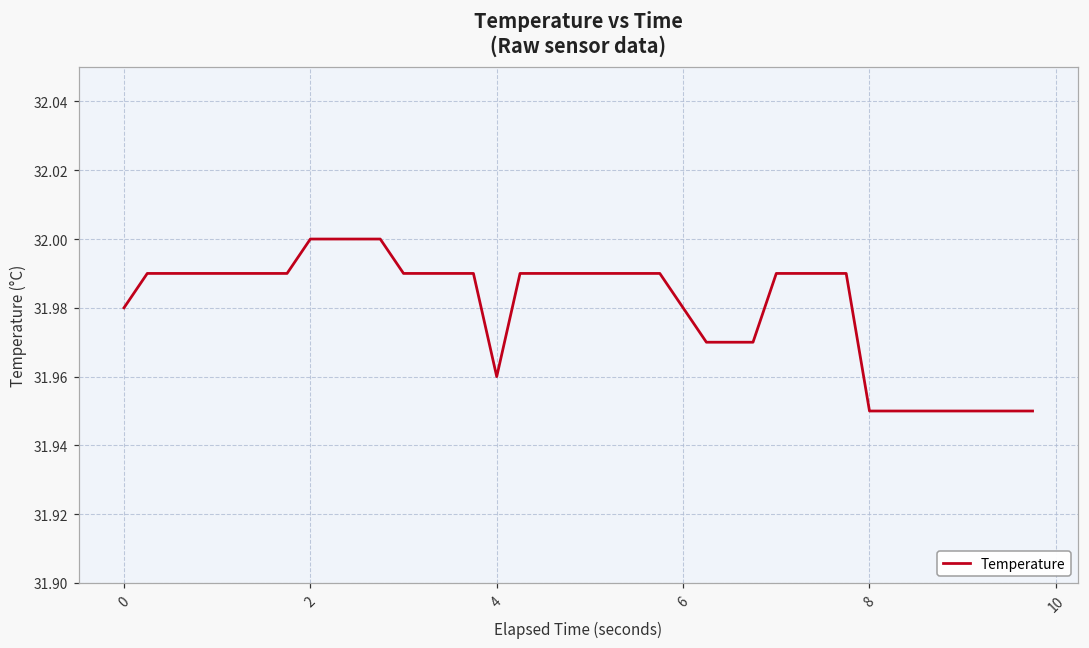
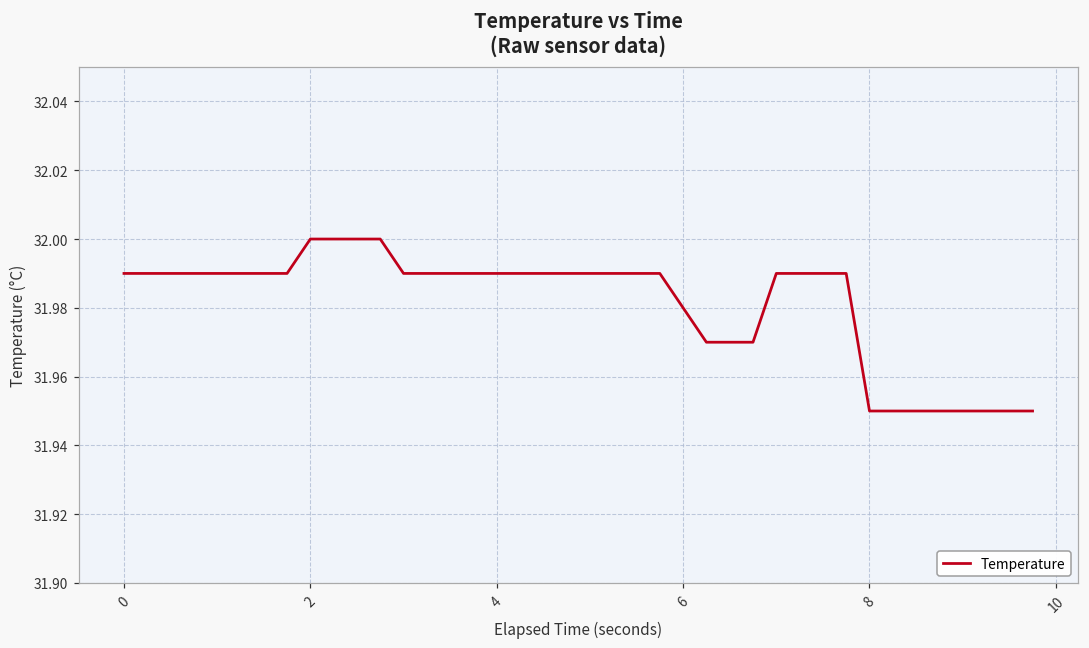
  {
-   "0": 31.98,
+   "0": 31.99,
    "2": 32.00,
-   "4": 31.96,
+   "4": 31.99,
    "6": 31.98,
    "8": 31.95
  }
